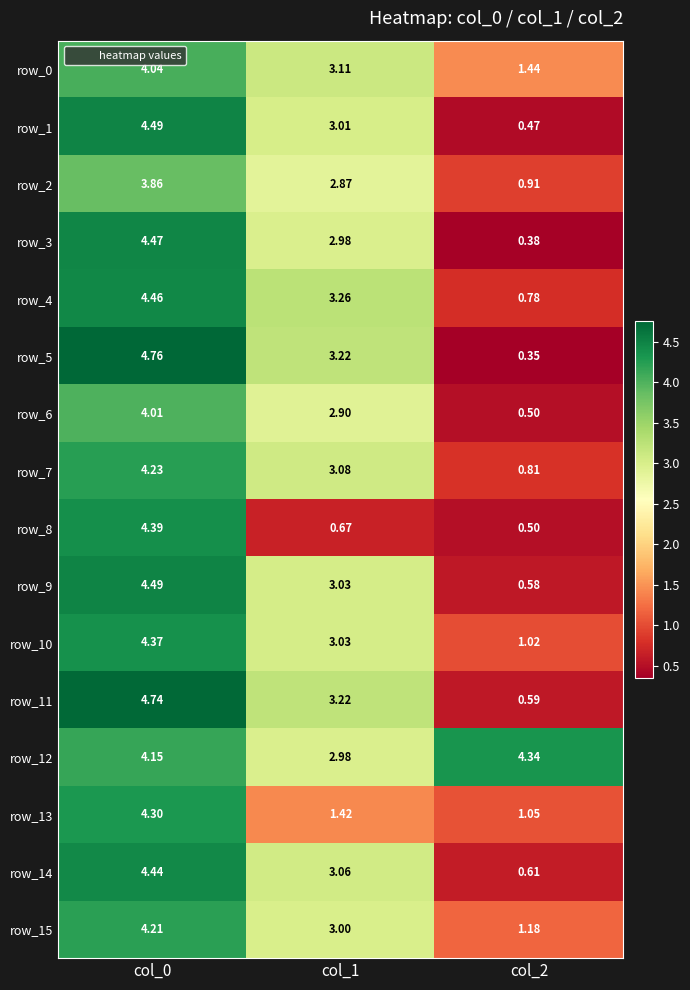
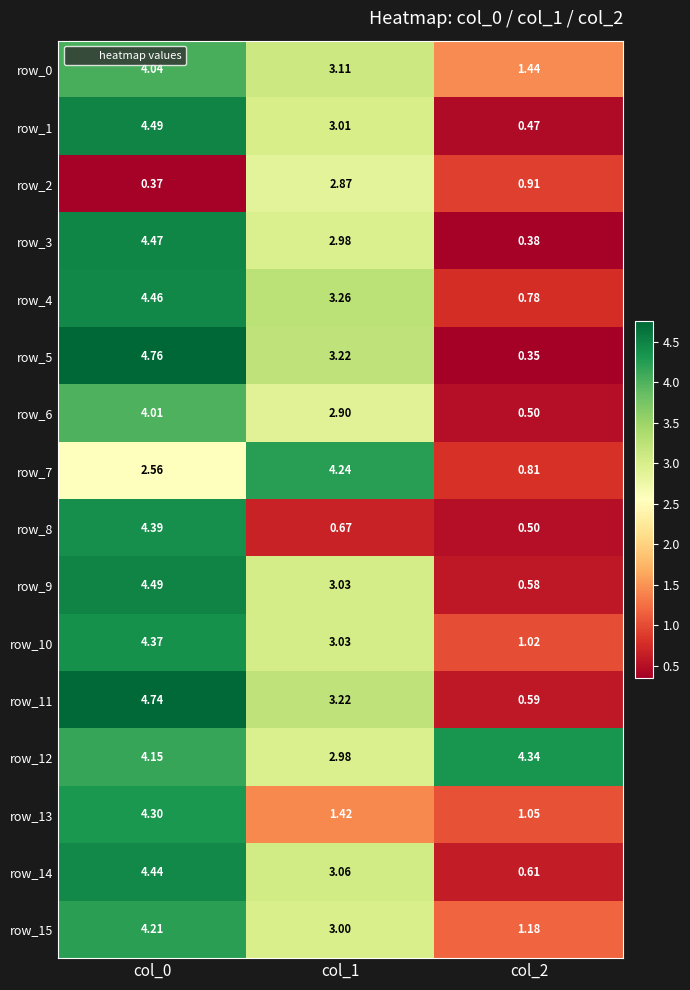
  {
    "row_0": {
      "col_1": 3.11,
      "col_2": 1.44
    },
    "row_1": {
      "col_0": 4.49,
      "col_1": 3.01,
      "col_2": 0.47
    },
    "row_2": {
-     "col_0": 3.86,
+     "col_0": 0.37,
      "col_1": 2.87,
      "col_2": 0.91
    },
    "row_3": {
      "col_0": 4.47,
      "col_1": 2.98,
      "col_2": 0.38
    },
    "row_4": {
      "col_0": 4.46,
      "col_1": 3.26,
      "col_2": 0.78
    },
    "row_5": {
      "col_0": 4.76,
      "col_1": 3.22,
      "col_2": 0.35
    },
    "row_6": {
      "col_0": 4.01,
      "col_1": 2.90,
      "col_2": 0.50
    },
    "row_7": {
-     "col_0": 4.23,
-     "col_1": 3.08,
+     "col_0": 2.56,
+     "col_1": 4.24,
      "col_2": 0.81
    },
    "row_8": {
      "col_0": 4.39,
      "col_1": 0.67,
      "col_2": 0.50
    },
    "row_9": {
      "col_0": 4.49,
      "col_1": 3.03,
      "col_2": 0.58
    },
    "row_10": {
      "col_0": 4.37,
      "col_1": 3.03,
      "col_2": 1.02
    },
    "row_11": {
      "col_0": 4.74,
      "col_1": 3.22,
      "col_2": 0.59
    },
    "row_12": {
      "col_0": 4.15,
      "col_1": 2.98,
      "col_2": 4.34
    },
    "row_13": {
      "col_0": 4.30,
      "col_1": 1.42,
      "col_2": 1.05
    },
    "row_14": {
      "col_0": 4.44,
      "col_1": 3.06,
      "col_2": 0.61
    },
    "row_15": {
      "col_0": 4.21,
      "col_1": 3.00,
      "col_2": 1.18
    }
  }
